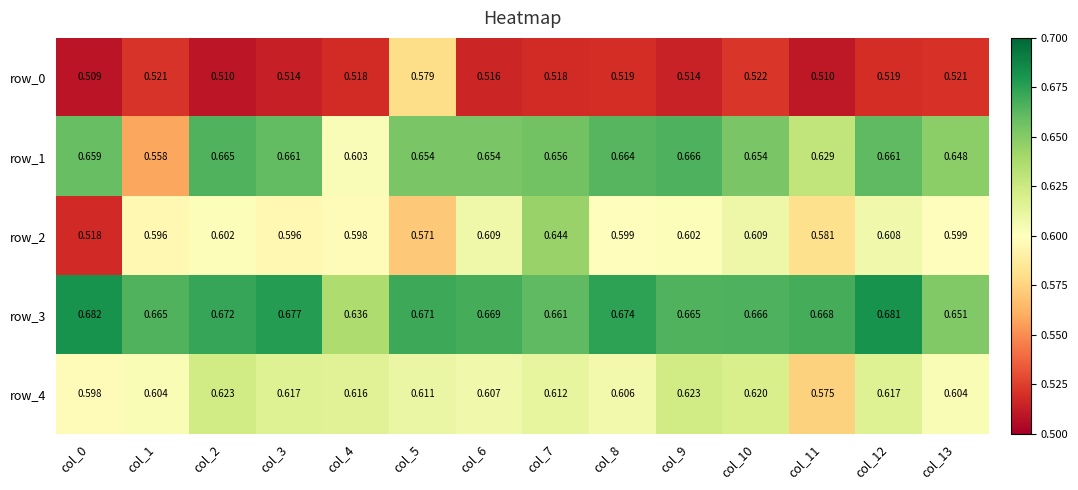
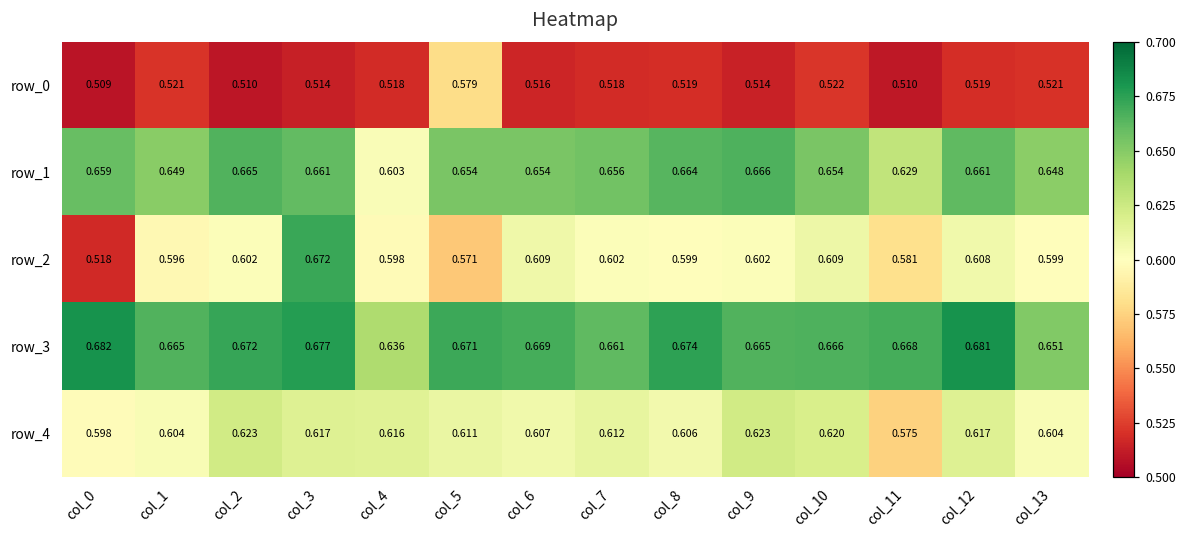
  {
    "row_0": {
      "col_0": 0.509,
      "col_1": 0.521,
      "col_2": 0.510,
      "col_3": 0.514,
      "col_4": 0.518,
      "col_5": 0.579,
      "col_6": 0.516,
      "col_7": 0.518,
      "col_8": 0.519,
      "col_9": 0.514,
      "col_10": 0.522,
      "col_11": 0.510,
      "col_12": 0.519,
      "col_13": 0.521
    },
    "row_1": {
      "col_0": 0.659,
-     "col_1": 0.558,
+     "col_1": 0.649,
      "col_2": 0.665,
      "col_3": 0.661,
      "col_4": 0.603,
      "col_5": 0.654,
      "col_6": 0.654,
      "col_7": 0.656,
      "col_8": 0.664,
      "col_9": 0.666,
      "col_10": 0.654,
      "col_11": 0.629,
      "col_12": 0.661,
      "col_13": 0.648
    },
    "row_2": {
      "col_0": 0.518,
      "col_1": 0.596,
      "col_2": 0.602,
-     "col_3": 0.596,
+     "col_3": 0.672,
      "col_4": 0.598,
      "col_5": 0.571,
      "col_6": 0.609,
-     "col_7": 0.644,
+     "col_7": 0.602,
      "col_8": 0.599,
      "col_9": 0.602,
      "col_10": 0.609,
      "col_11": 0.581,
      "col_12": 0.608,
      "col_13": 0.599
    },
    "row_3": {
      "col_0": 0.682,
      "col_1": 0.665,
      "col_2": 0.672,
      "col_3": 0.677,
      "col_4": 0.636,
      "col_5": 0.671,
      "col_6": 0.669,
      "col_7": 0.661,
      "col_8": 0.674,
      "col_9": 0.665,
      "col_10": 0.666,
      "col_11": 0.668,
      "col_12": 0.681,
      "col_13": 0.651
    },
    "row_4": {
      "col_0": 0.598,
      "col_1": 0.604,
      "col_2": 0.623,
      "col_3": 0.617,
      "col_4": 0.616,
      "col_5": 0.611,
      "col_6": 0.607,
      "col_7": 0.612,
      "col_8": 0.606,
      "col_9": 0.623,
      "col_10": 0.620,
      "col_11": 0.575,
      "col_12": 0.617,
      "col_13": 0.604
    }
  }
